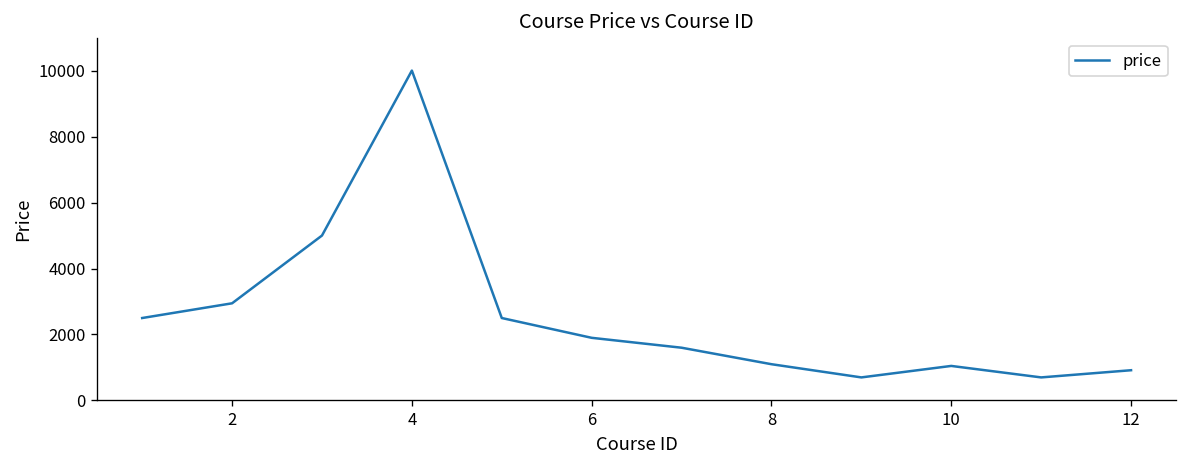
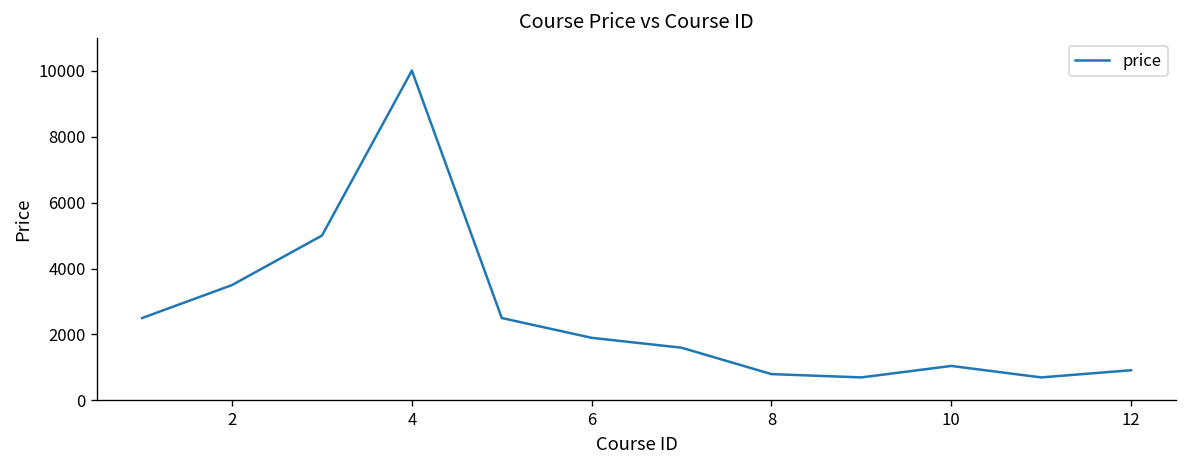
  {
-   "2": 2900,
+   "2": 3500,
    "4": 10000,
    "6": 1900,
-   "8": 1100,
+   "8": 800,
    "10": 1000,
    "12": 900
  }
